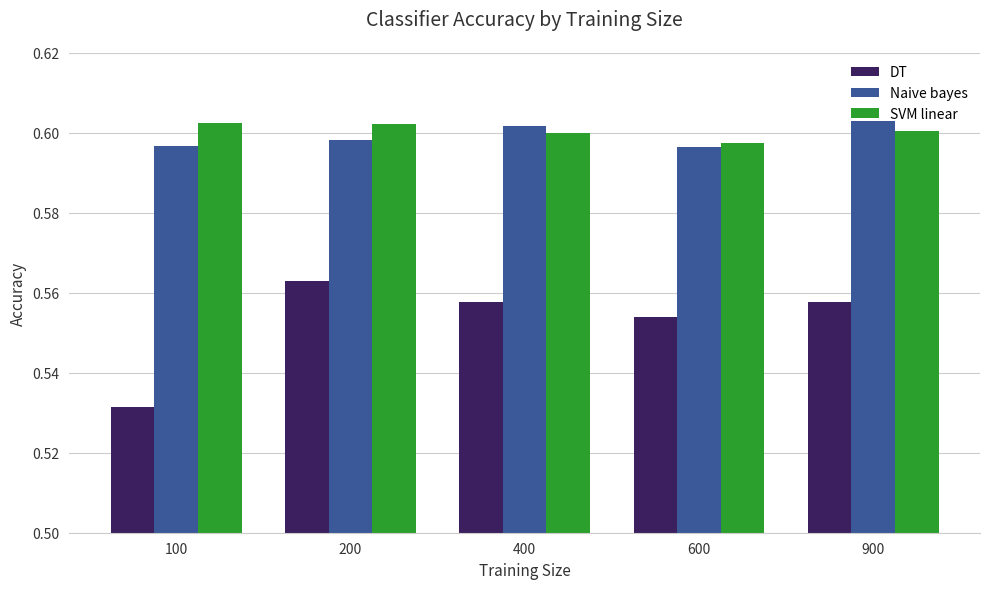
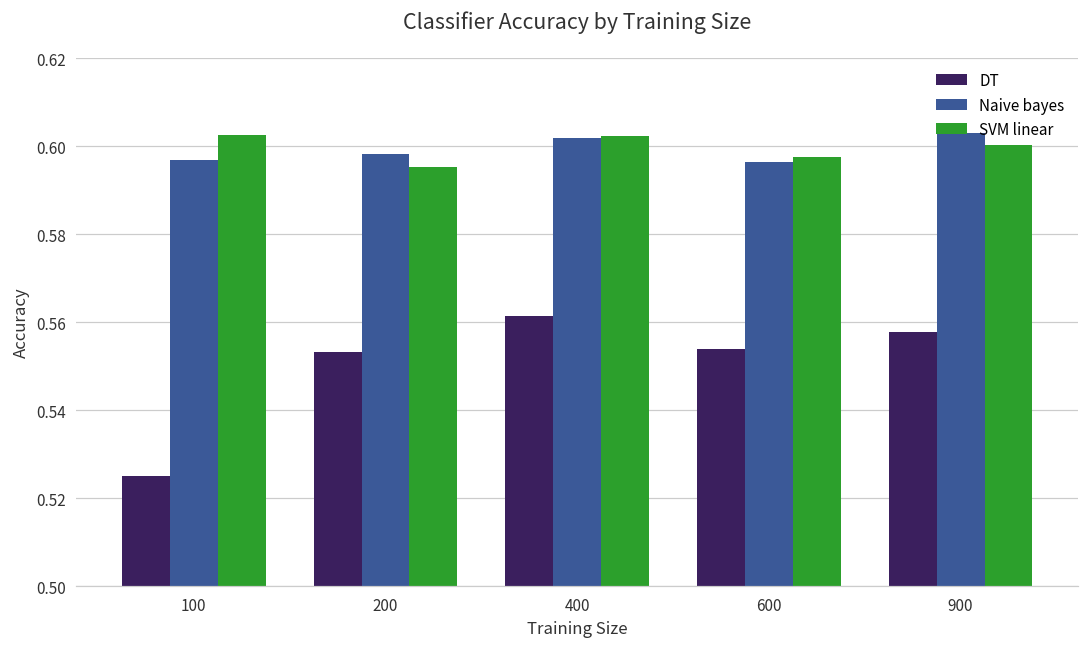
  {
    "DT": {
-     "100": 0.531,
-     "200": 0.563,
-     "400": 0.558,
+     "100": 0.525,
+     "200": 0.553,
+     "400": 0.561,
      "600": 0.554,
      "900": 0.558
    },
    "Naive bayes": {
      "100": 0.597,
      "200": 0.598,
      "400": 0.602,
      "600": 0.596,
      "900": 0.603
    },
    "SVM linear": {
      "100": 0.602,
-     "200": 0.602,
-     "400": 0.600,
+     "200": 0.595,
+     "400": 0.602,
      "600": 0.597,
      "900": 0.600
    }
  }
